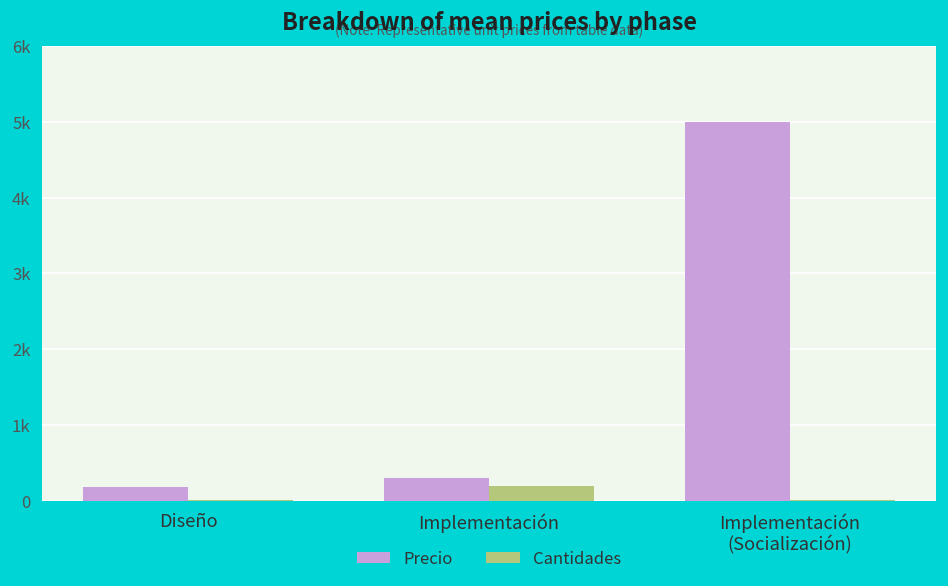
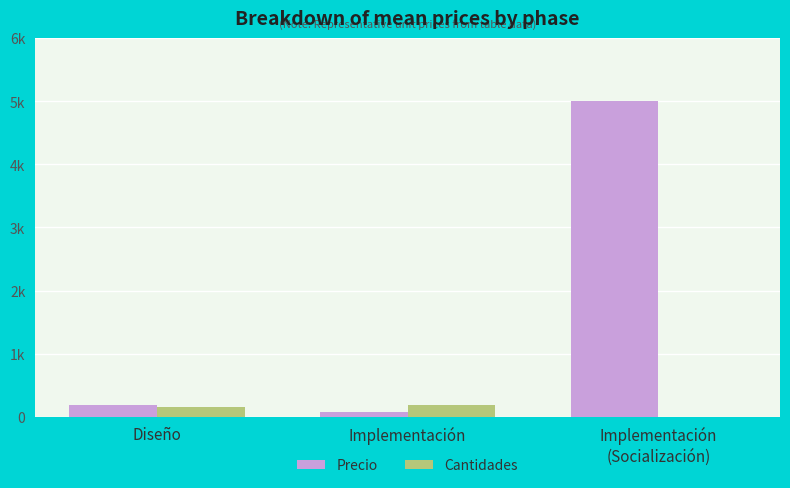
  {
    "Precio": {
      "Diseño": 200,
-     "Implementación": 300,
+     "Implementación": 100,
      "Implementación (Socialización)": 5000
    },
    "Cantidades": {
-     "Diseño": 0,
+     "Diseño": 200,
      "Implementación": 200
    }
  }
